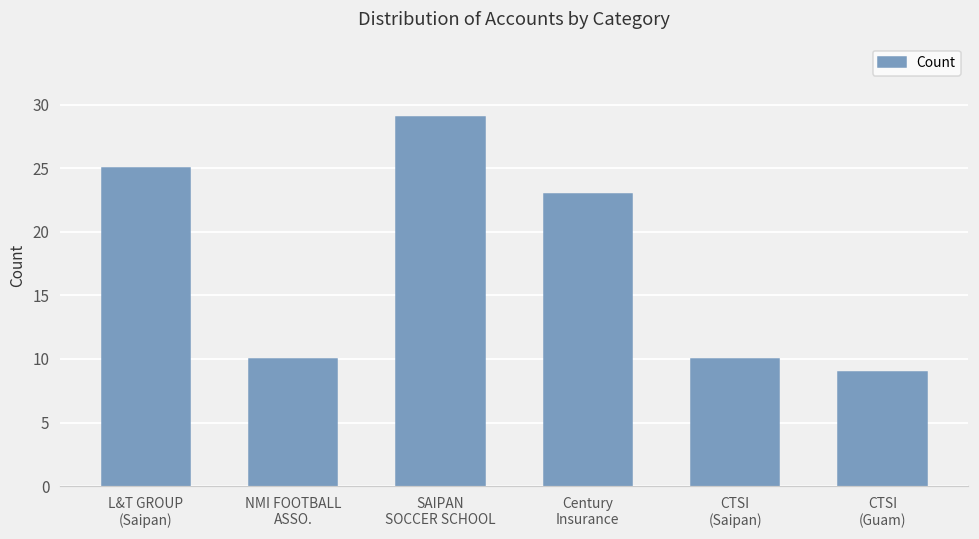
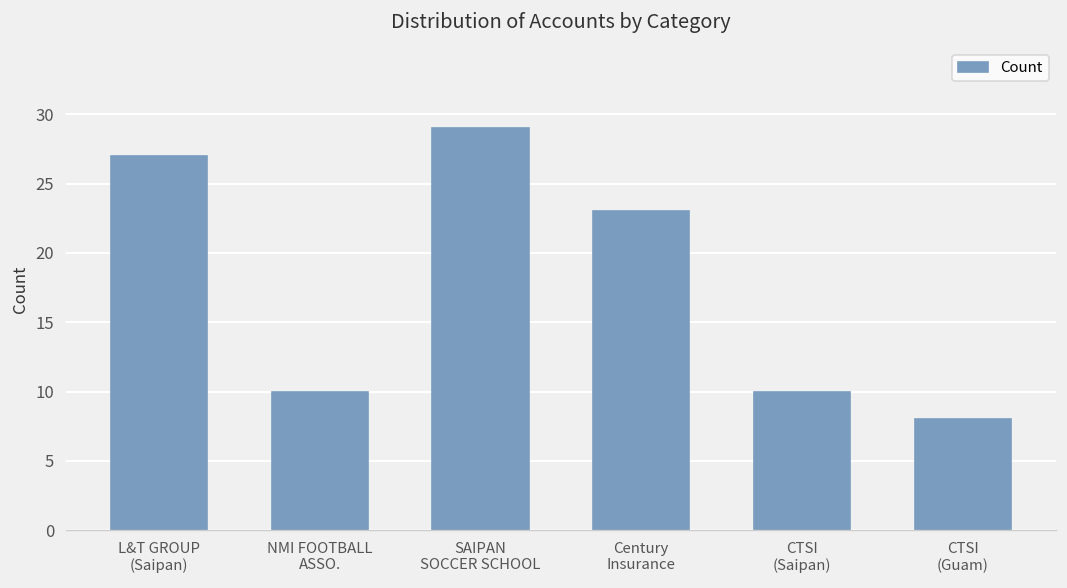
  {
-   "L&T GROUP (Saipan)": 25,
+   "L&T GROUP (Saipan)": 27,
    "NMI FOOTBALL ASSO.": 10,
    "SAIPAN SOCCER SCHOOL": 29,
    "Century Insurance": 23,
    "CTSI (Saipan)": 10,
-   "CTSI (Guam)": 9
+   "CTSI (Guam)": 8
  }
